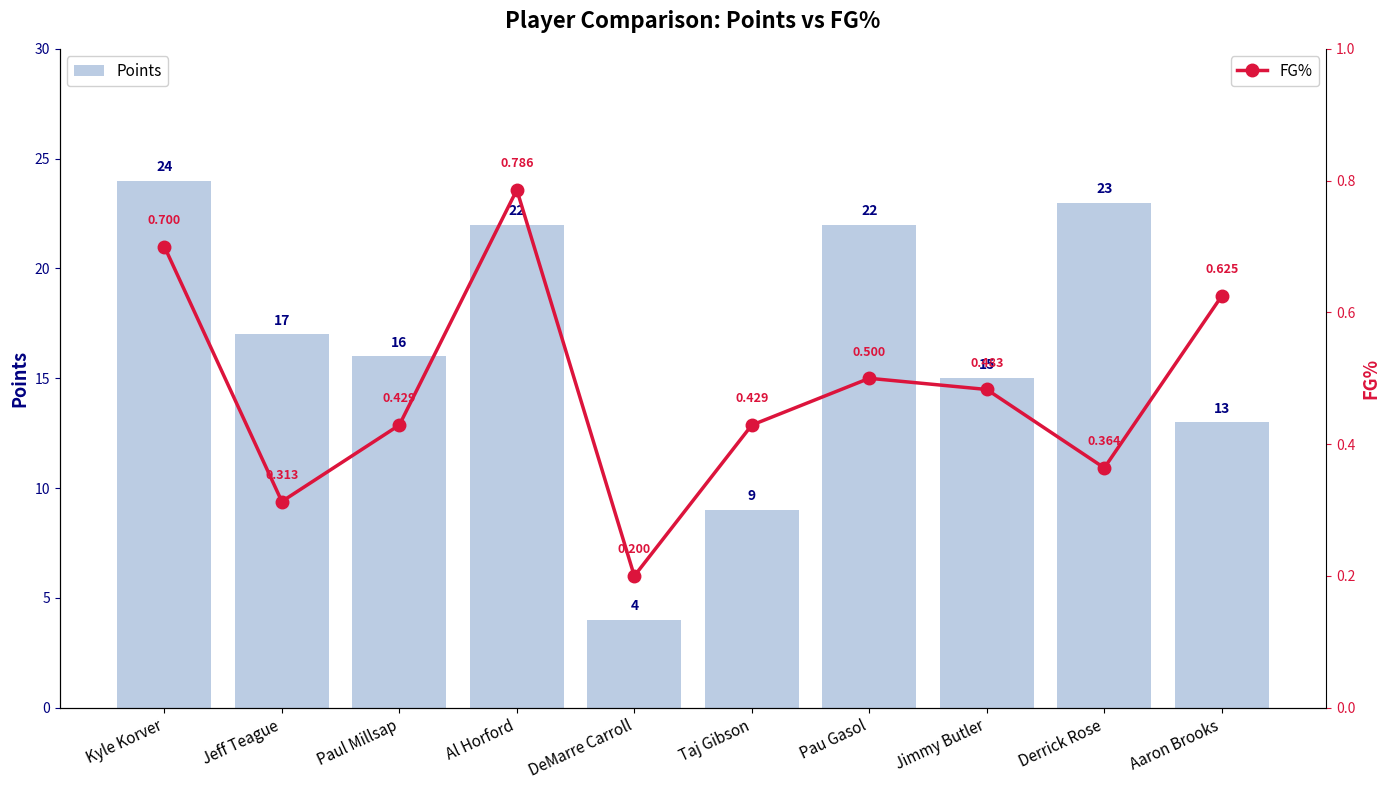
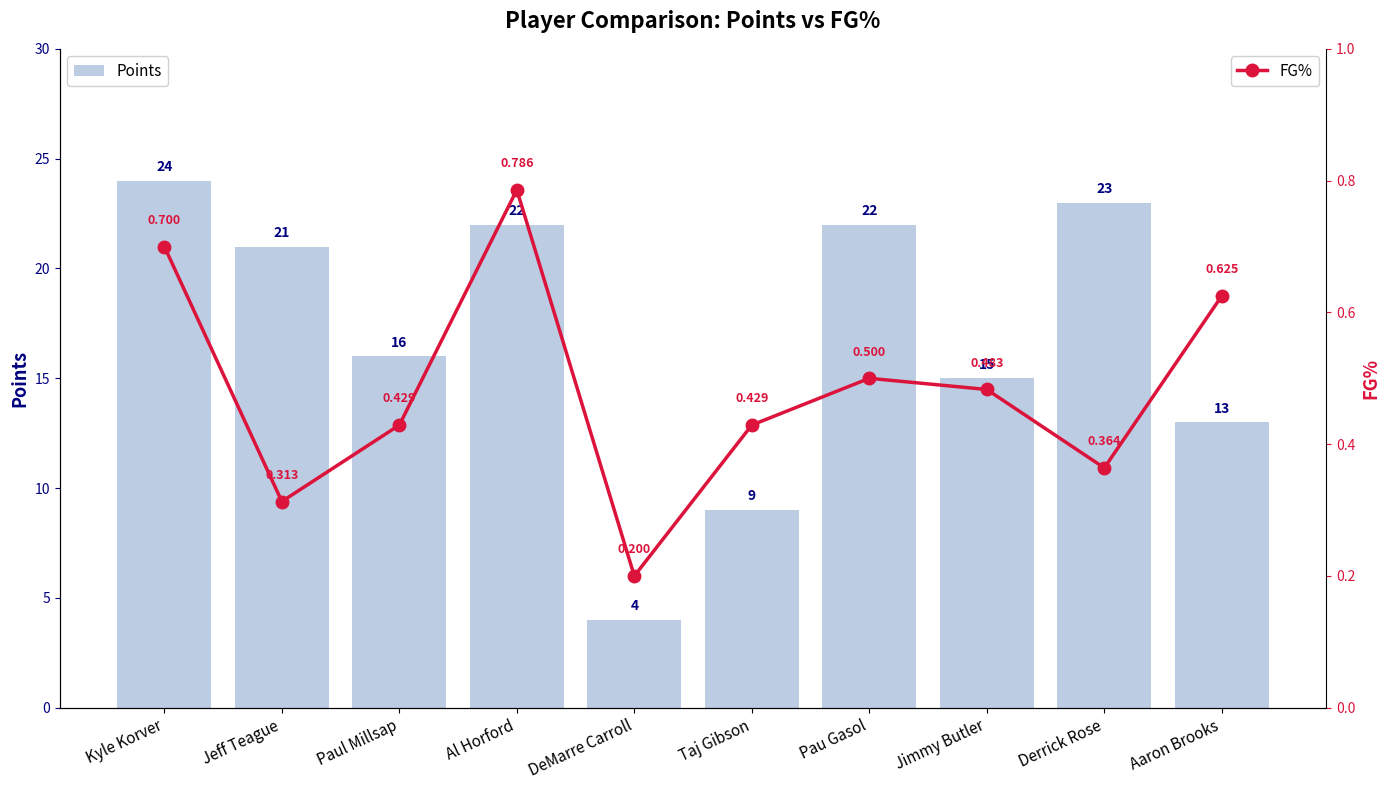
  {
    "Points": {
      "Kyle Korver": 24,
-     "Jeff Teague": 17,
+     "Jeff Teague": 21,
      "Paul Millsap": 16,
      "Al Horford": 22,
      "DeMarre Carroll": 4,
      "Taj Gibson": 9,
      "Pau Gasol": 22,
      "Derrick Rose": 23,
      "Aaron Brooks": 13
    },
    "FG%": {
      "Kyle Korver": 0.700,
      "Jeff Teague": 0.313,
      "Paul Millsap": 0.429,
      "Al Horford": 0.786,
      "DeMarre Carroll": 0.200,
      "Taj Gibson": 0.429,
      "Pau Gasol": 0.500,
      "Derrick Rose": 0.364,
      "Aaron Brooks": 0.625
    }
  }
